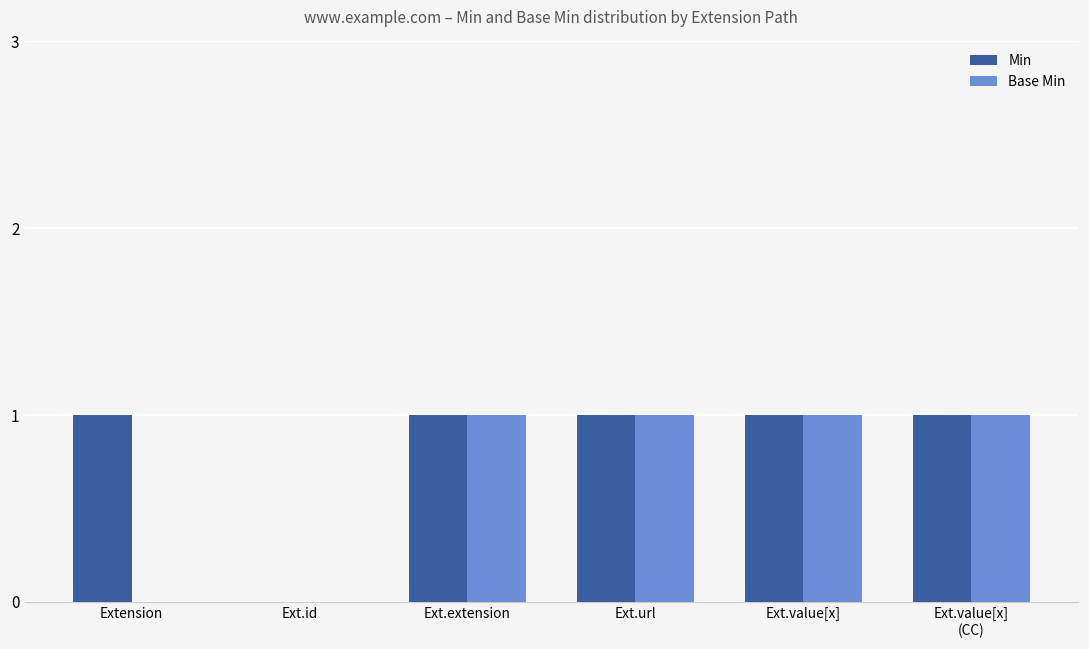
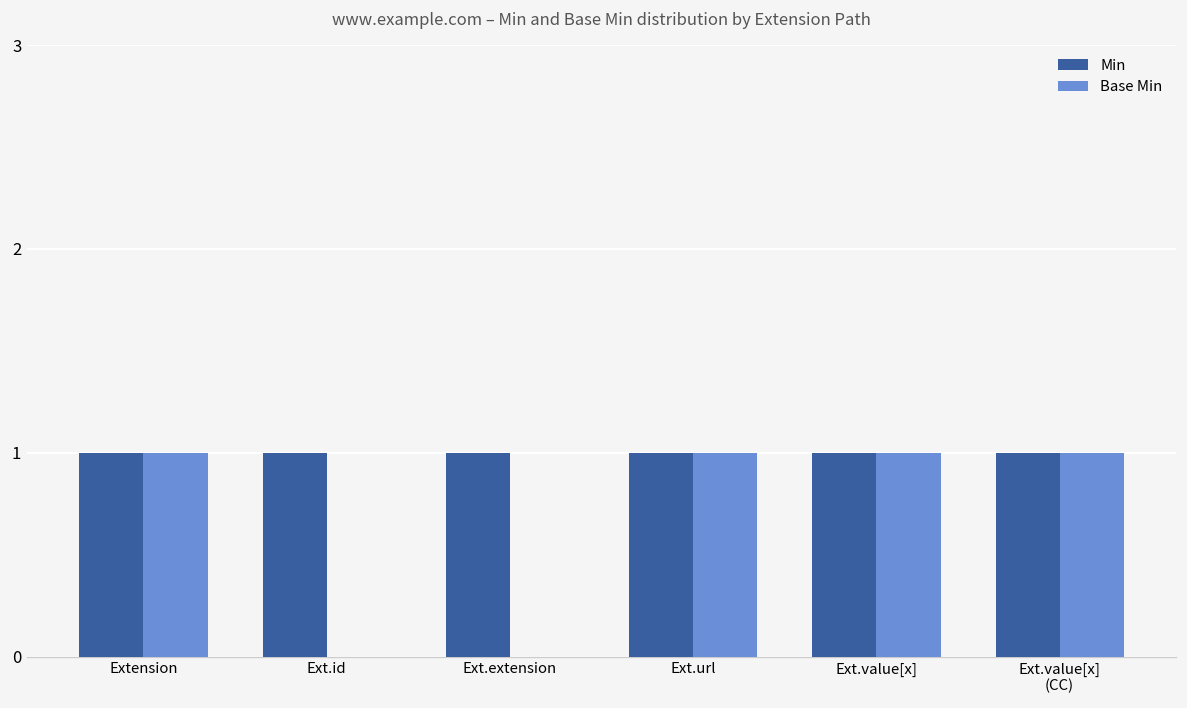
  {
    "Min": {
      "Extension": 1,
-     "Ext.id": 0,
+     "Ext.id": 1,
      "Ext.extension": 1,
      "Ext.url": 1,
      "Ext.value[x]": 1,
      "Ext.value[x] (CC)": 1
    },
    "Base Min": {
-     "Extension": 0,
+     "Extension": 1,
      "Ext.id": 0,
-     "Ext.extension": 1,
+     "Ext.extension": 0,
      "Ext.url": 1,
      "Ext.value[x]": 1,
      "Ext.value[x] (CC)": 1
    }
  }
